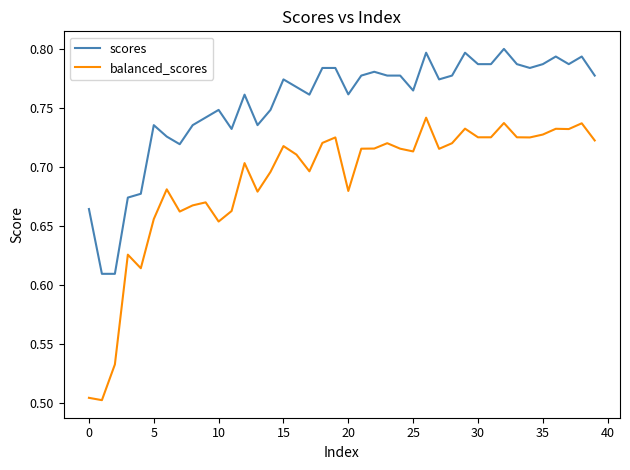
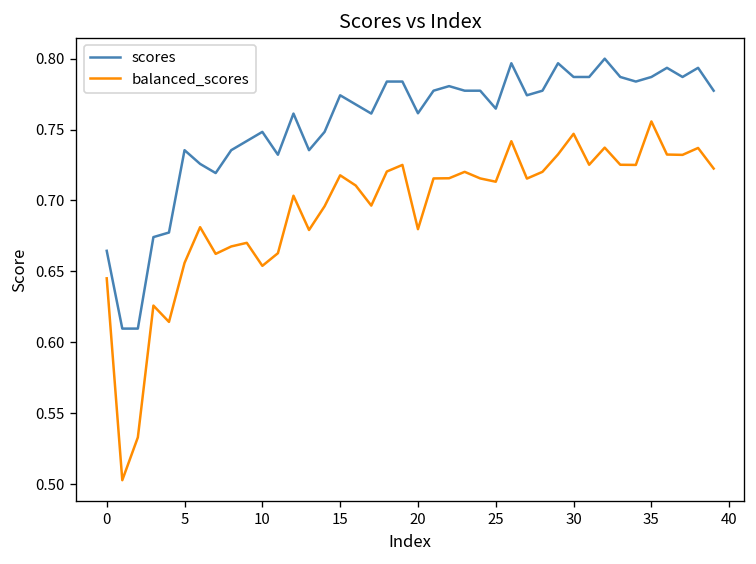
  {
    "scores": {
      "0": 0.665,
      "5": 0.735,
      "10": 0.748,
      "15": 0.774,
      "20": 0.762,
      "25": 0.765,
      "30": 0.787,
      "35": 0.787
    },
    "balanced_scores": {
-     "0": 0.505,
+     "0": 0.645,
      "5": 0.656,
      "10": 0.654,
      "15": 0.718,
      "20": 0.680,
      "25": 0.713,
-     "30": 0.725,
-     "35": 0.728
+     "30": 0.747,
+     "35": 0.756
    }
  }
